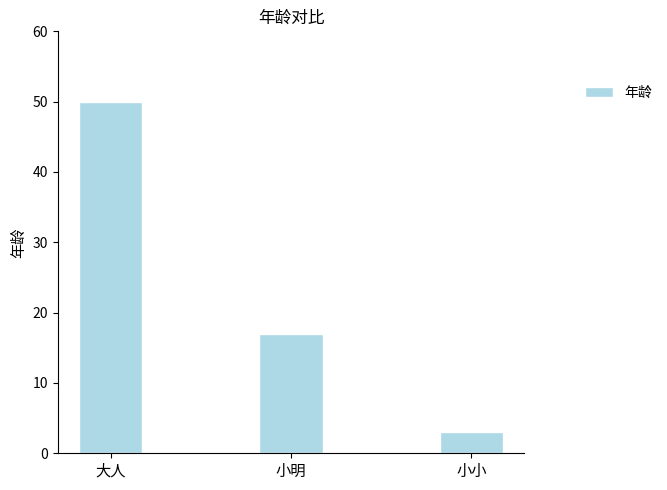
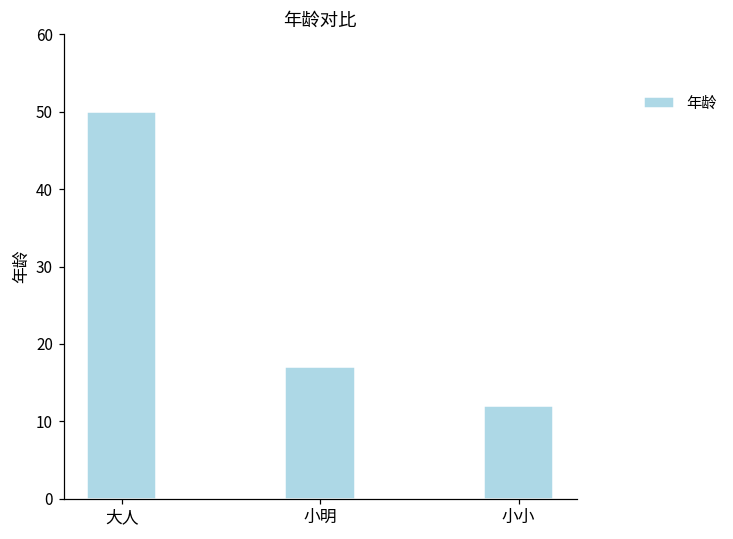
  {
    "大人": 50,
    "小明": 17,
-   "小小": 3
+   "小小": 12
  }
